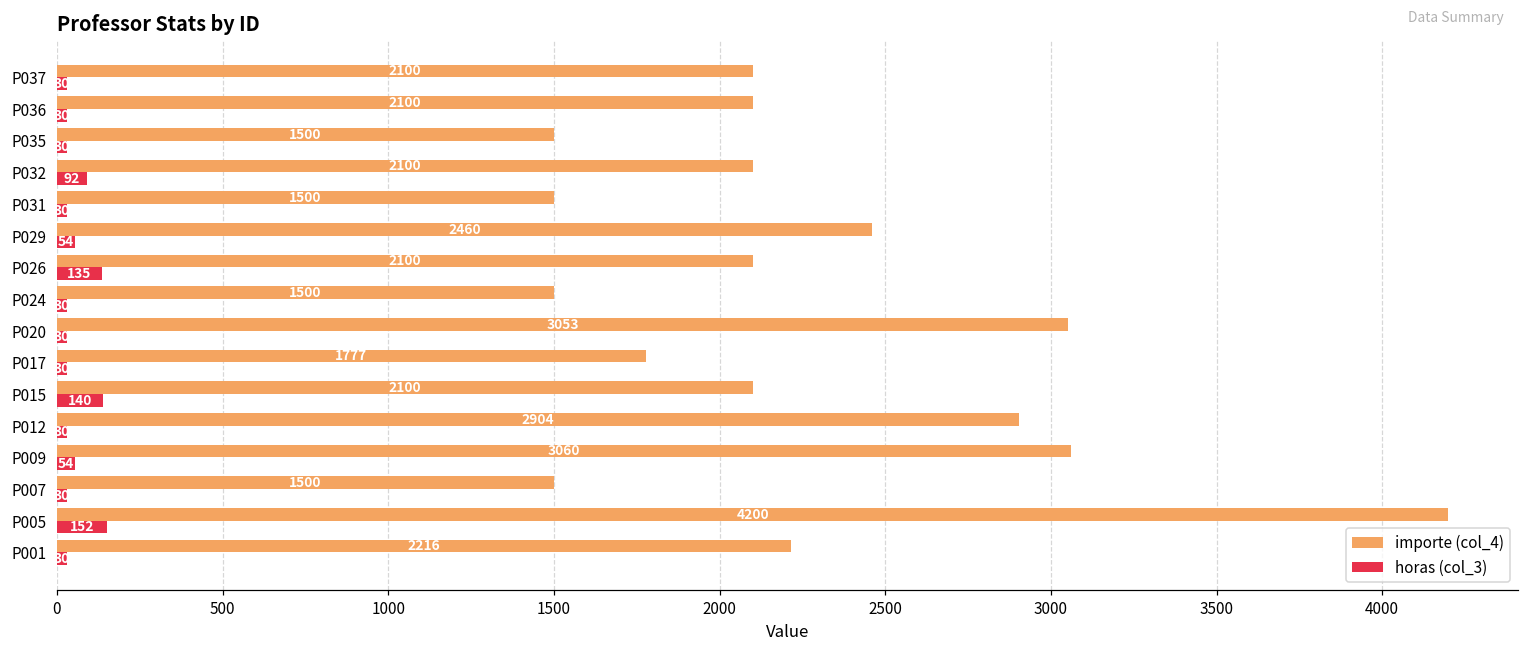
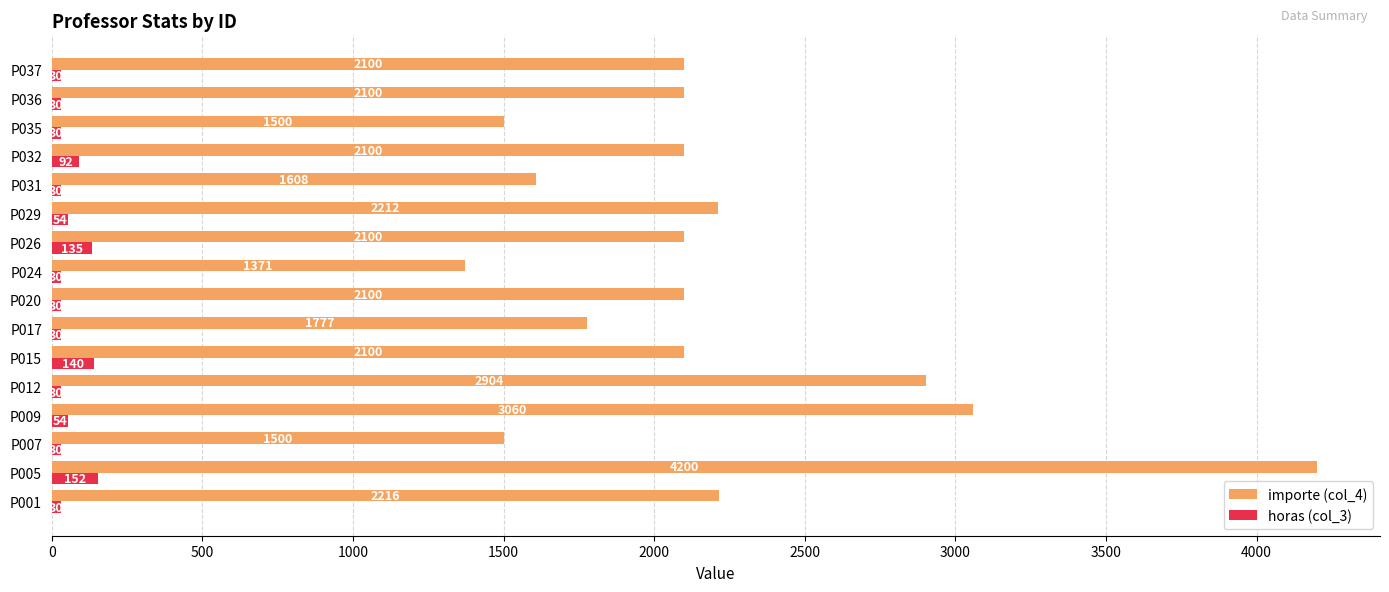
  {
    "importe (col_4)": {
      "P037": 2100,
      "P036": 2100,
      "P035": 1500,
      "P032": 2100,
-     "P031": 1500,
-     "P029": 2460,
+     "P031": 1608,
+     "P029": 2212,
      "P026": 2100,
-     "P024": 1500,
-     "P020": 3053,
+     "P024": 1371,
+     "P020": 2100,
      "P017": 1777,
      "P015": 2100,
      "P012": 2904,
      "P009": 3060,
      "P007": 1500,
      "P005": 4200,
      "P001": 2216
    },
    "horas (col_3)": {
      "P032": 92,
      "P029": 54,
      "P026": 135,
      "P015": 140,
      "P009": 54,
      "P005": 152
    }
  }
